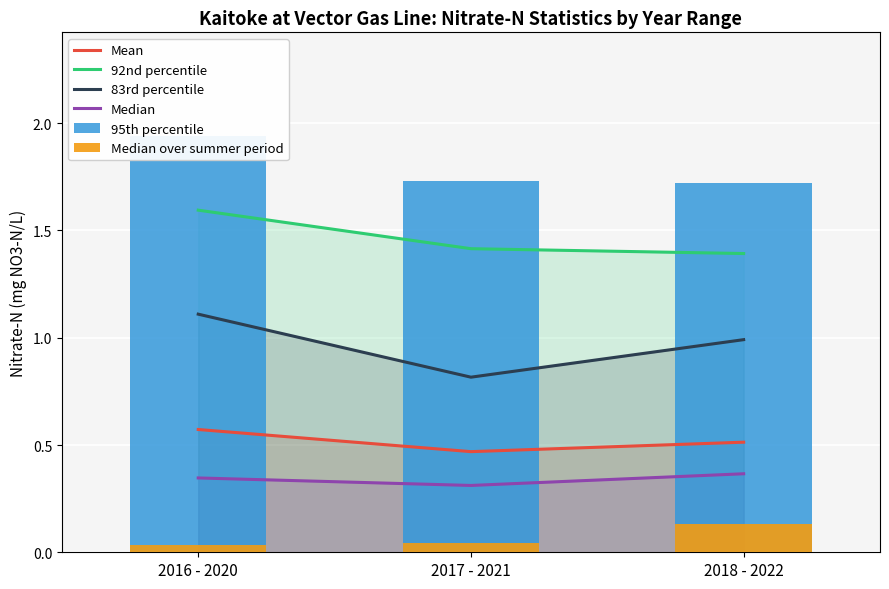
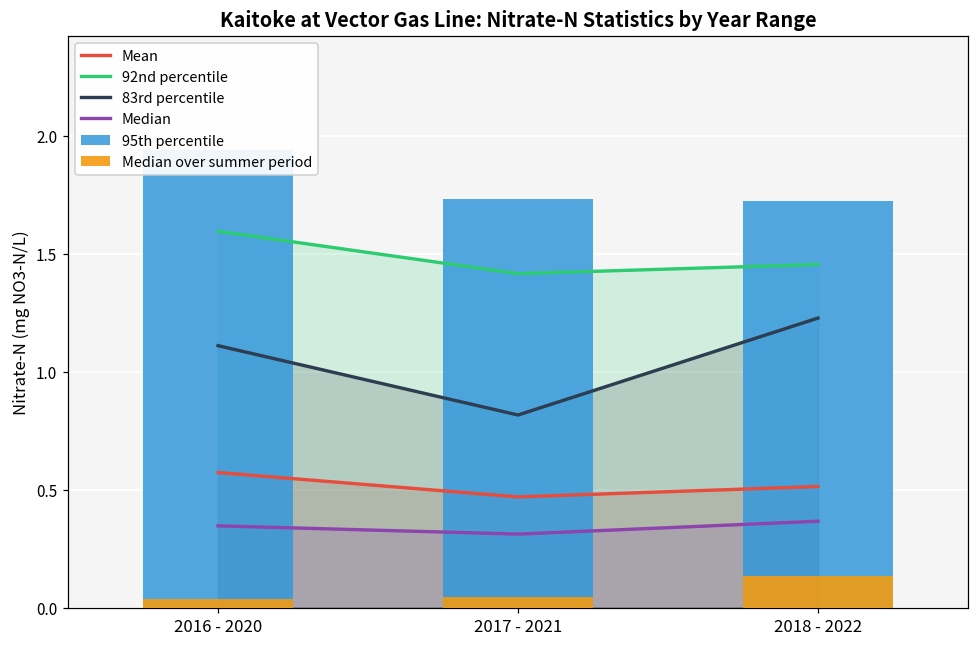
  {
    "Mean": {
      "2016 - 2020": 0.57,
      "2017 - 2021": 0.47,
      "2018 - 2022": 0.51
    },
    "95th percentile": {
      "2017 - 2021": 1.73,
      "2018 - 2022": 1.72
    },
    "92nd percentile": {
      "2016 - 2020": 1.59,
      "2017 - 2021": 1.42,
-     "2018 - 2022": 1.39
+     "2018 - 2022": 1.45
    },
    "83rd percentile": {
      "2016 - 2020": 1.11,
      "2017 - 2021": 0.82,
-     "2018 - 2022": 0.99
+     "2018 - 2022": 1.23
    },
    "Median": {
      "2016 - 2020": 0.35,
      "2017 - 2021": 0.31,
      "2018 - 2022": 0.37
    }
  }
